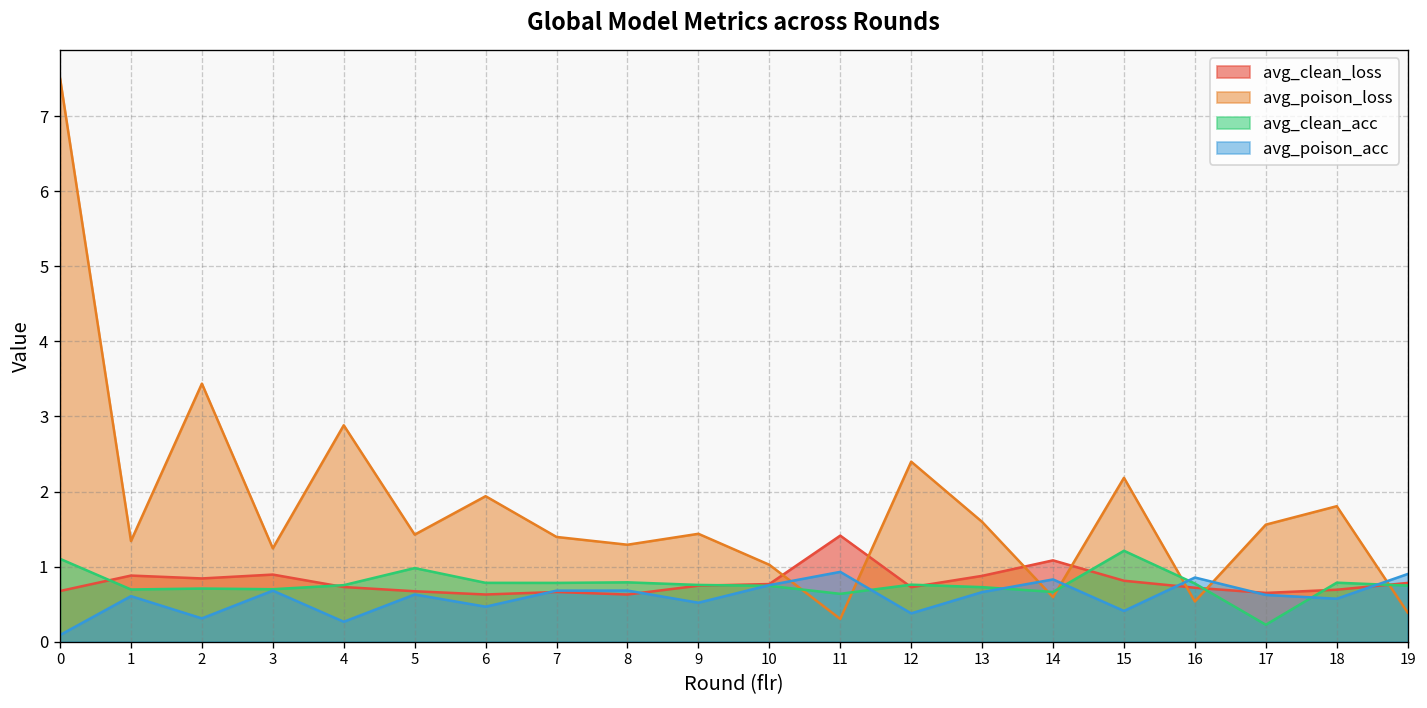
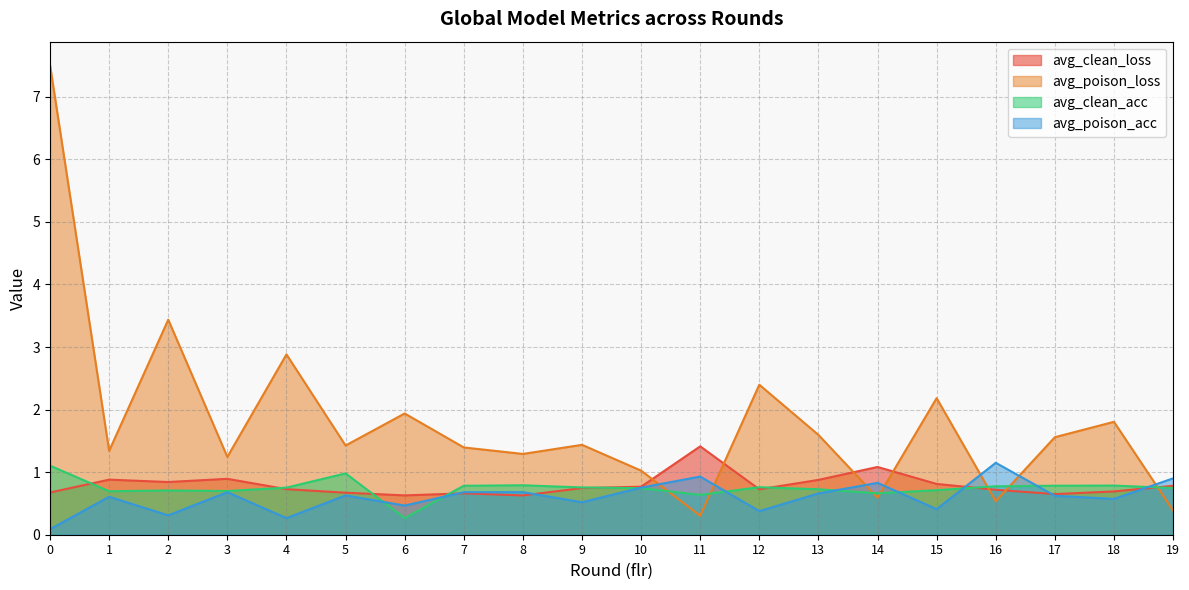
  {
    "avg_clean_acc": {
      "0": 1.1,
      "1": 0.7,
      "2": 0.7,
      "5": 1.0,
-     "6": 0.8,
+     "6": 0.3,
      "7": 0.8,
      "8": 0.8,
      "11": 0.6,
      "13": 0.7,
      "14": 0.7,
-     "15": 1.2,
+     "15": 0.7,
      "16": 0.8,
-     "17": 0.2,
+     "17": 0.8,
      "18": 0.8
    },
    "avg_poison_acc": {
      "0": 0.1,
      "1": 0.6,
      "2": 0.3,
      "4": 0.3,
      "5": 0.6,
      "6": 0.5,
      "8": 0.7,
      "9": 0.5,
      "11": 0.9,
      "12": 0.4,
      "13": 0.7,
      "14": 0.8,
      "15": 0.4,
-     "16": 0.9,
+     "16": 1.1,
      "18": 0.6,
      "19": 0.9
    }
  }
